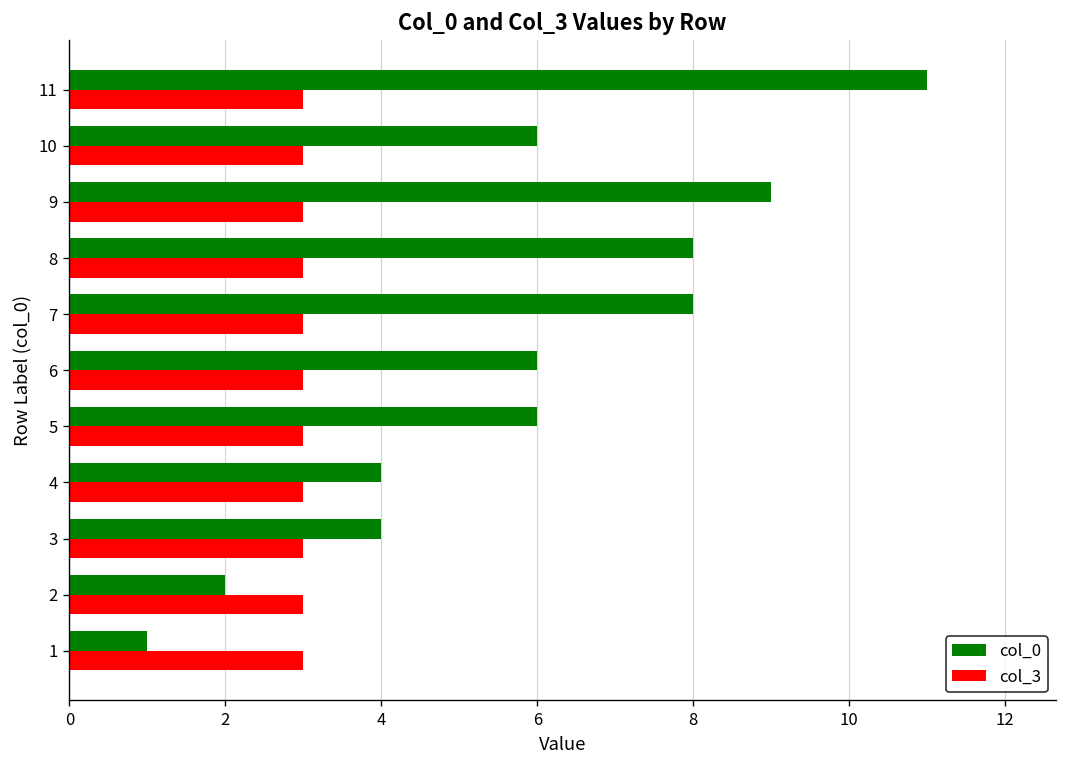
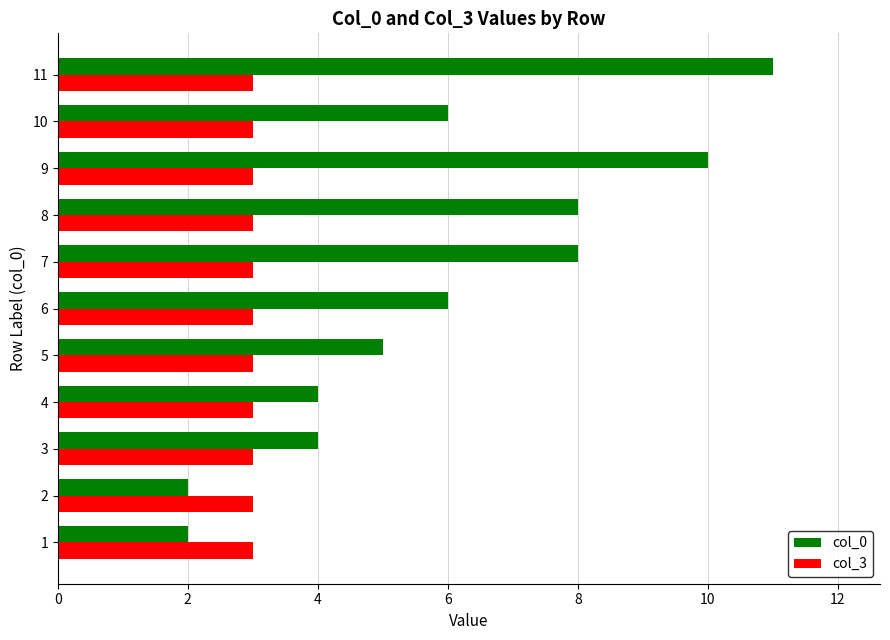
  {
    "col_0": {
      "11": 11,
      "10": 6,
-     "9": 9,
+     "9": 10,
      "8": 8,
      "7": 8,
      "6": 6,
-     "5": 6,
+     "5": 5,
      "4": 4,
      "3": 4,
      "2": 2,
-     "1": 1
+     "1": 2
    },
    "col_3": {
      "11": 3,
      "10": 3,
      "9": 3,
      "8": 3,
      "7": 3,
      "6": 3,
      "5": 3,
      "4": 3,
      "3": 3,
      "2": 3,
      "1": 3
    }
  }
